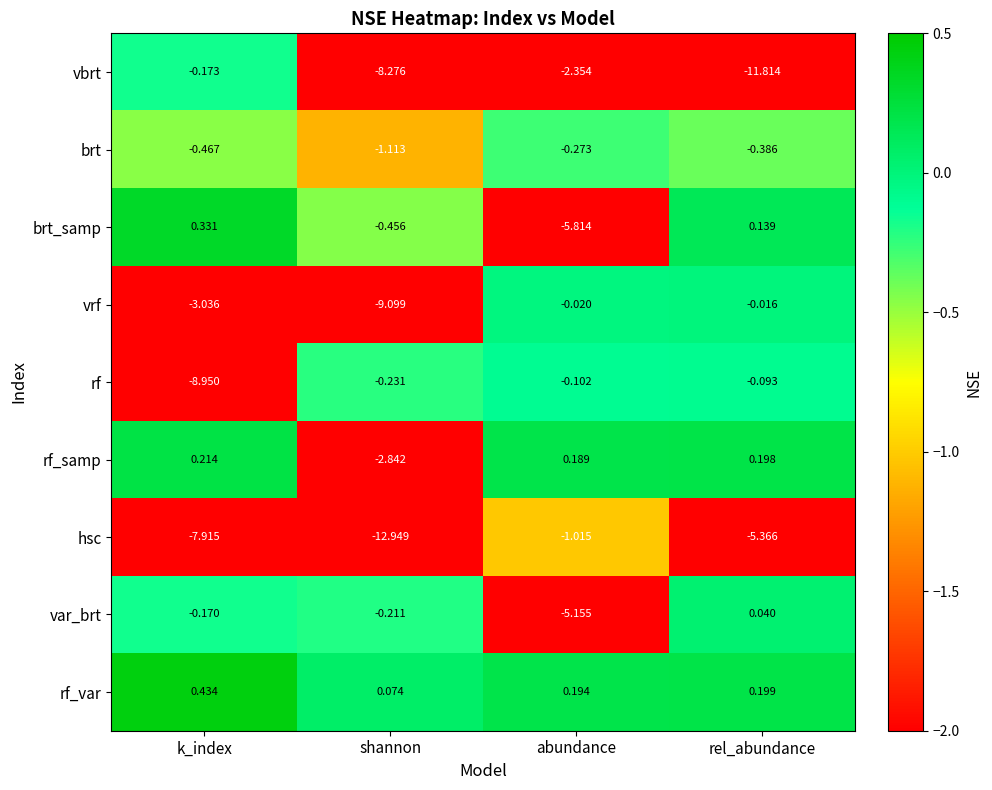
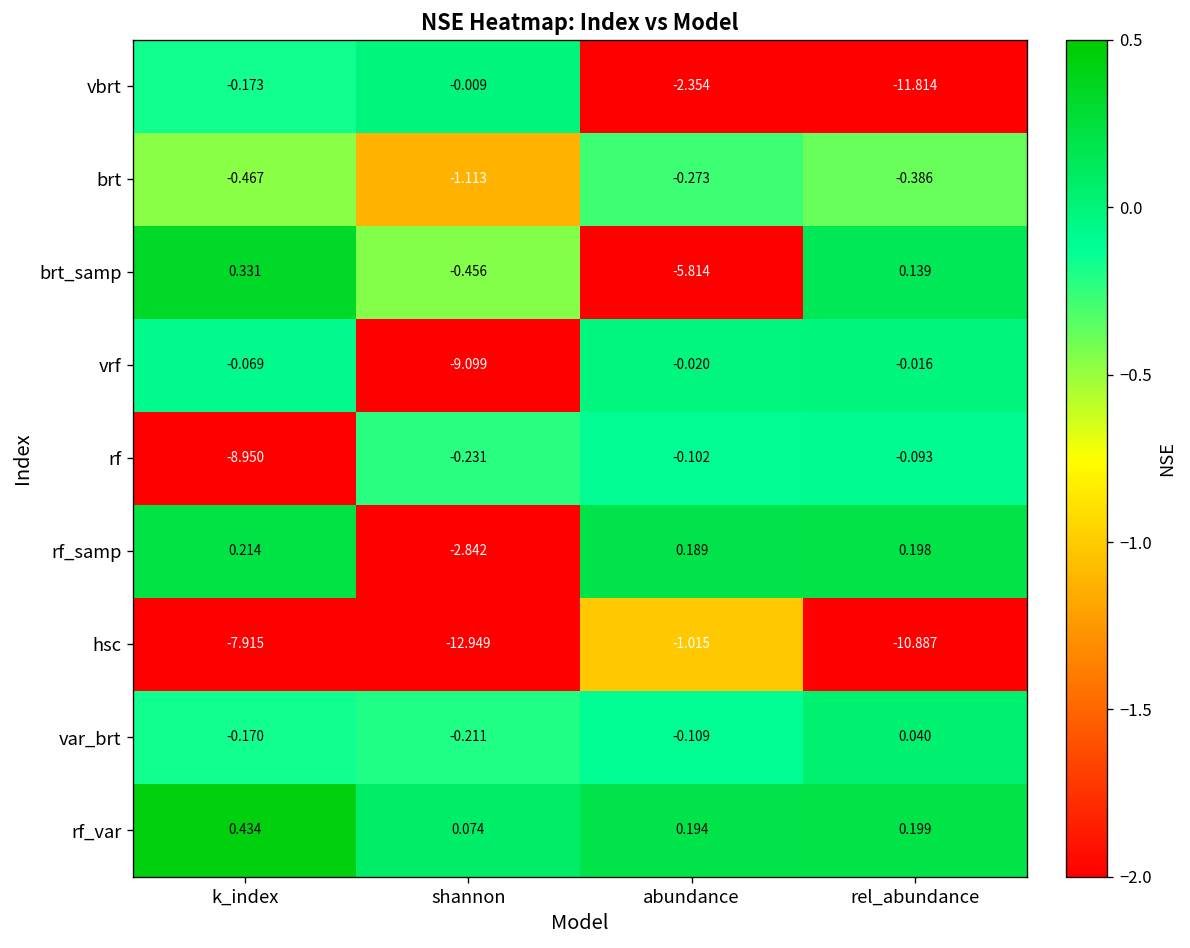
  {
    "vbrt": {
      "k_index": -0.173,
-     "shannon": -8.276,
+     "shannon": -0.009,
      "abundance": -2.354,
      "rel_abundance": -11.814
    },
    "brt": {
      "k_index": -0.467,
      "shannon": -1.113,
      "abundance": -0.273,
      "rel_abundance": -0.386
    },
    "brt_samp": {
      "k_index": 0.331,
      "shannon": -0.456,
      "abundance": -5.814,
      "rel_abundance": 0.139
    },
    "vrf": {
-     "k_index": -3.036,
+     "k_index": -0.069,
      "shannon": -9.099,
      "abundance": -0.020,
      "rel_abundance": -0.016
    },
    "rf": {
      "k_index": -8.950,
      "shannon": -0.231,
      "abundance": -0.102,
      "rel_abundance": -0.093
    },
    "rf_samp": {
      "k_index": 0.214,
      "shannon": -2.842,
      "abundance": 0.189,
      "rel_abundance": 0.198
    },
    "hsc": {
      "k_index": -7.915,
      "shannon": -12.949,
      "abundance": -1.015,
-     "rel_abundance": -5.366
+     "rel_abundance": -10.887
    },
    "var_brt": {
      "k_index": -0.170,
      "shannon": -0.211,
-     "abundance": -5.155,
+     "abundance": -0.109,
      "rel_abundance": 0.040
    },
    "rf_var": {
      "k_index": 0.434,
      "shannon": 0.074,
      "abundance": 0.194,
      "rel_abundance": 0.199
    }
  }
